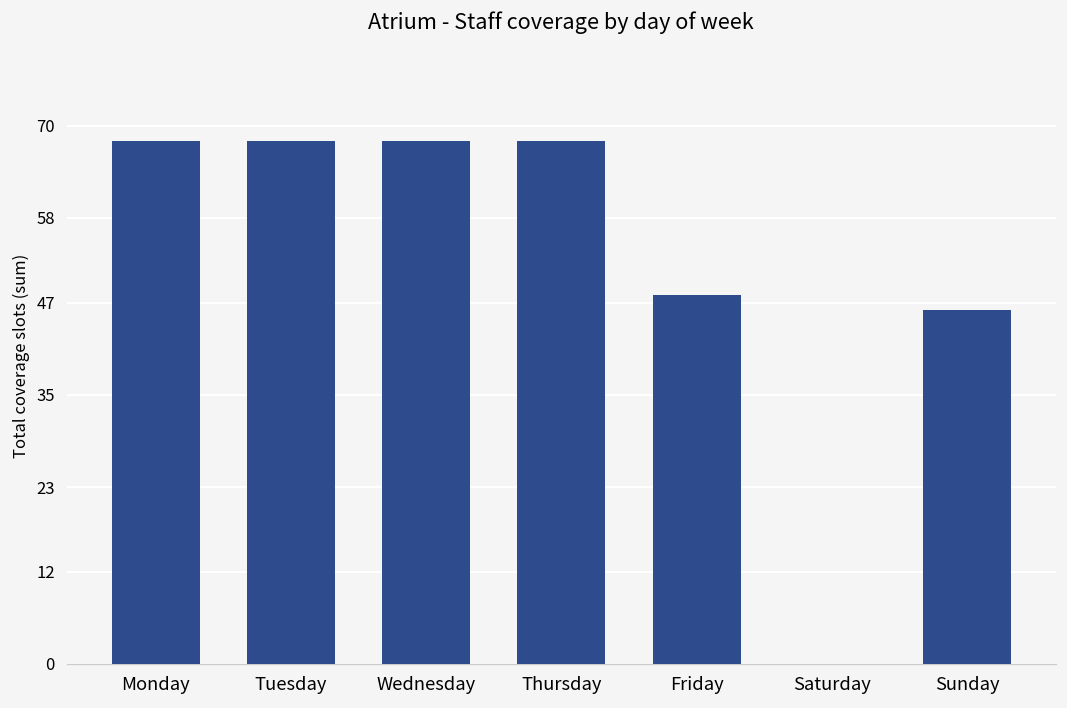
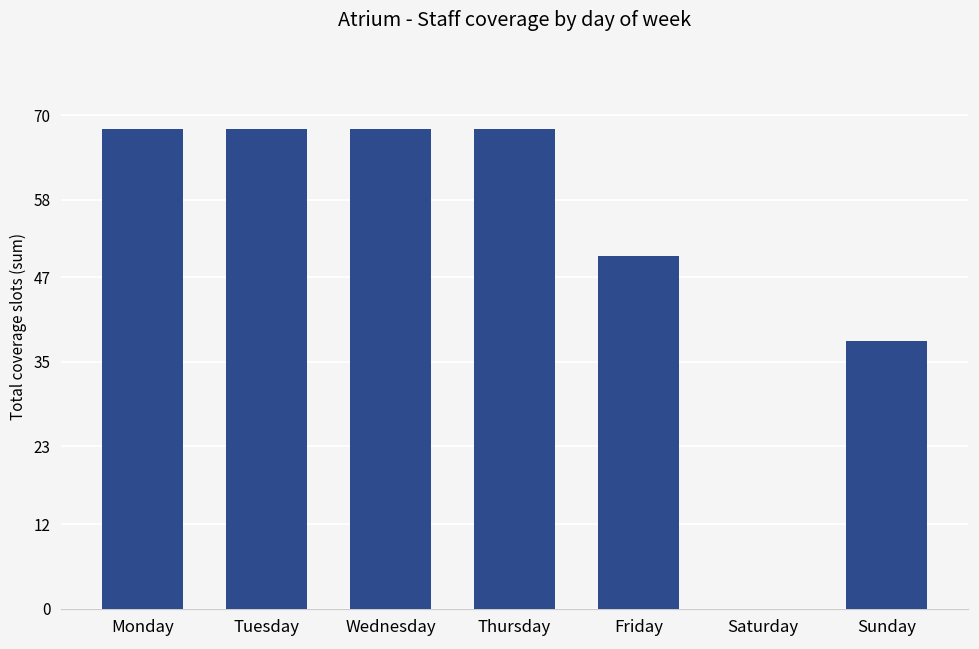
  {
    "Monday": 68,
    "Tuesday": 68,
    "Wednesday": 68,
    "Thursday": 68,
-   "Friday": 48,
+   "Friday": 50,
    "Saturday": 0,
-   "Sunday": 46
+   "Sunday": 38
  }
